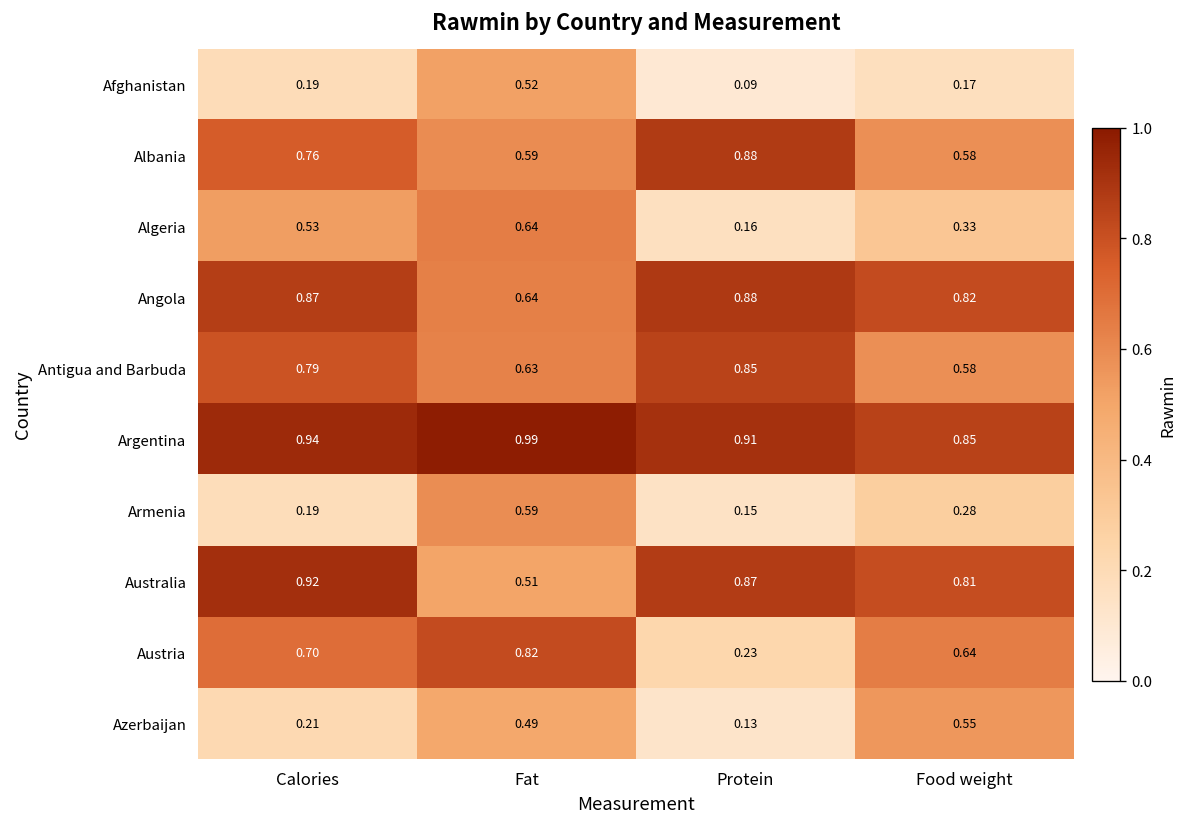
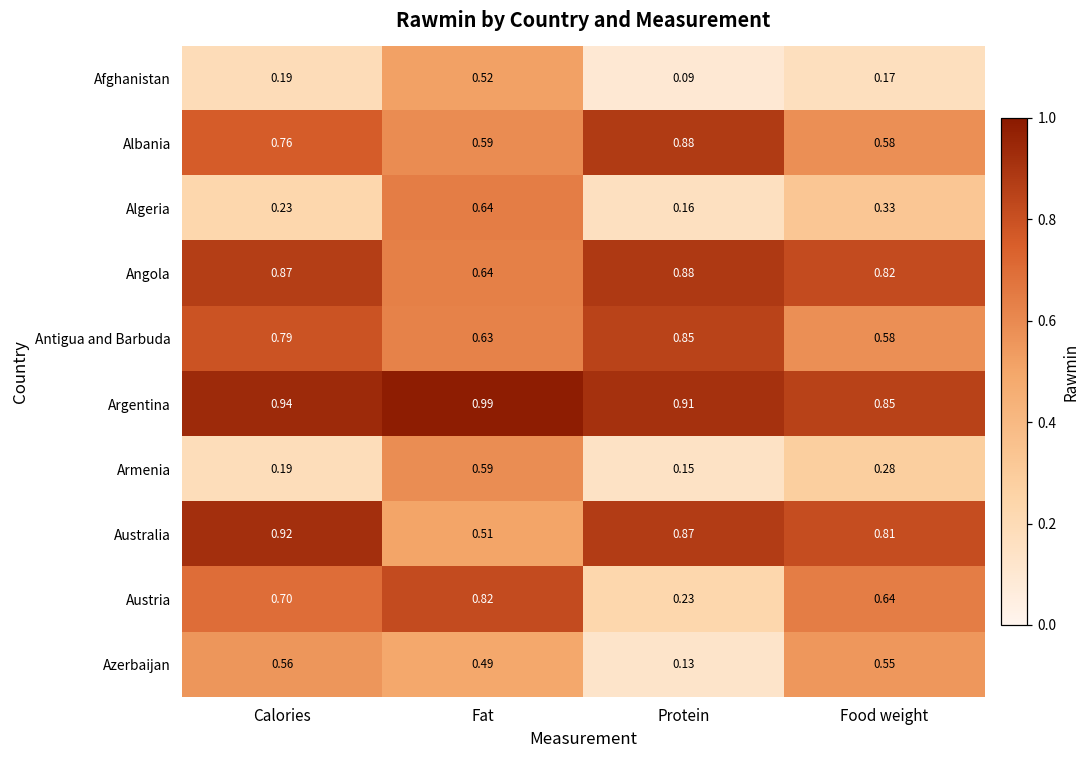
  {
    "Afghanistan": {
      "Calories": 0.19,
      "Fat": 0.52,
      "Protein": 0.09,
      "Food weight": 0.17
    },
    "Albania": {
      "Calories": 0.76,
      "Fat": 0.59,
      "Protein": 0.88,
      "Food weight": 0.58
    },
    "Algeria": {
-     "Calories": 0.53,
+     "Calories": 0.23,
      "Fat": 0.64,
      "Protein": 0.16,
      "Food weight": 0.33
    },
    "Angola": {
      "Calories": 0.87,
      "Fat": 0.64,
      "Protein": 0.88,
      "Food weight": 0.82
    },
    "Antigua and Barbuda": {
      "Calories": 0.79,
      "Fat": 0.63,
      "Protein": 0.85,
      "Food weight": 0.58
    },
    "Argentina": {
      "Calories": 0.94,
      "Fat": 0.99,
      "Protein": 0.91,
      "Food weight": 0.85
    },
    "Armenia": {
      "Calories": 0.19,
      "Fat": 0.59,
      "Protein": 0.15,
      "Food weight": 0.28
    },
    "Australia": {
      "Calories": 0.92,
      "Fat": 0.51,
      "Protein": 0.87,
      "Food weight": 0.81
    },
    "Austria": {
      "Calories": 0.70,
      "Fat": 0.82,
      "Protein": 0.23,
      "Food weight": 0.64
    },
    "Azerbaijan": {
-     "Calories": 0.21,
+     "Calories": 0.56,
      "Fat": 0.49,
      "Protein": 0.13,
      "Food weight": 0.55
    }
  }
